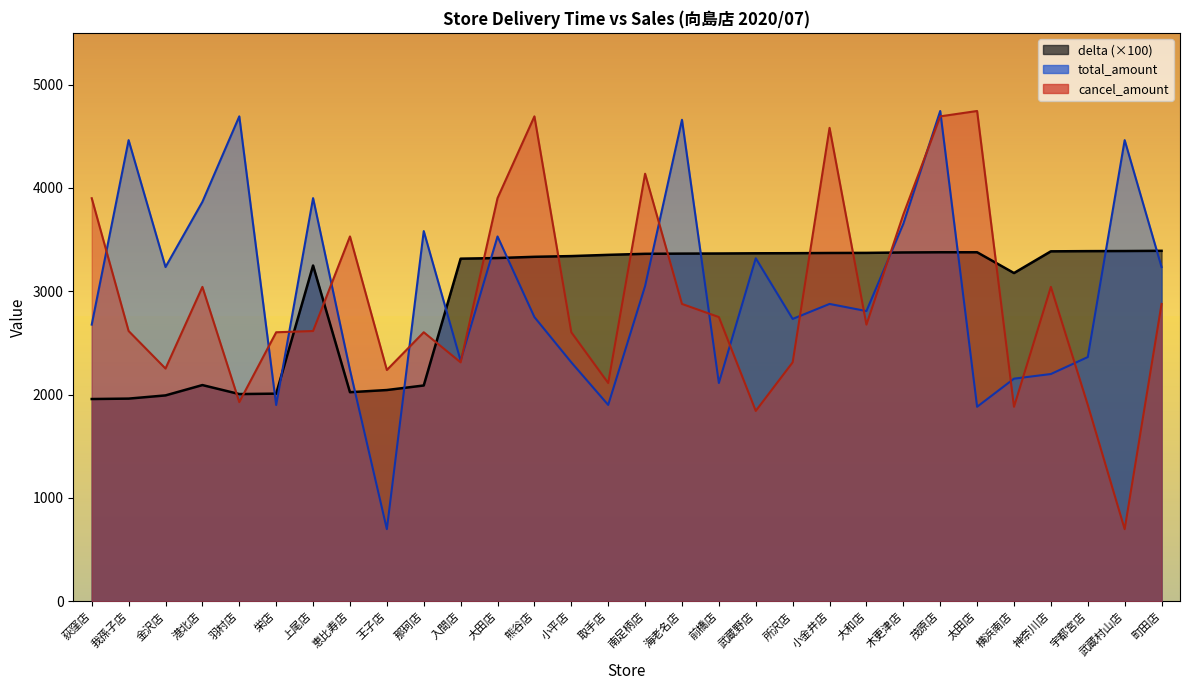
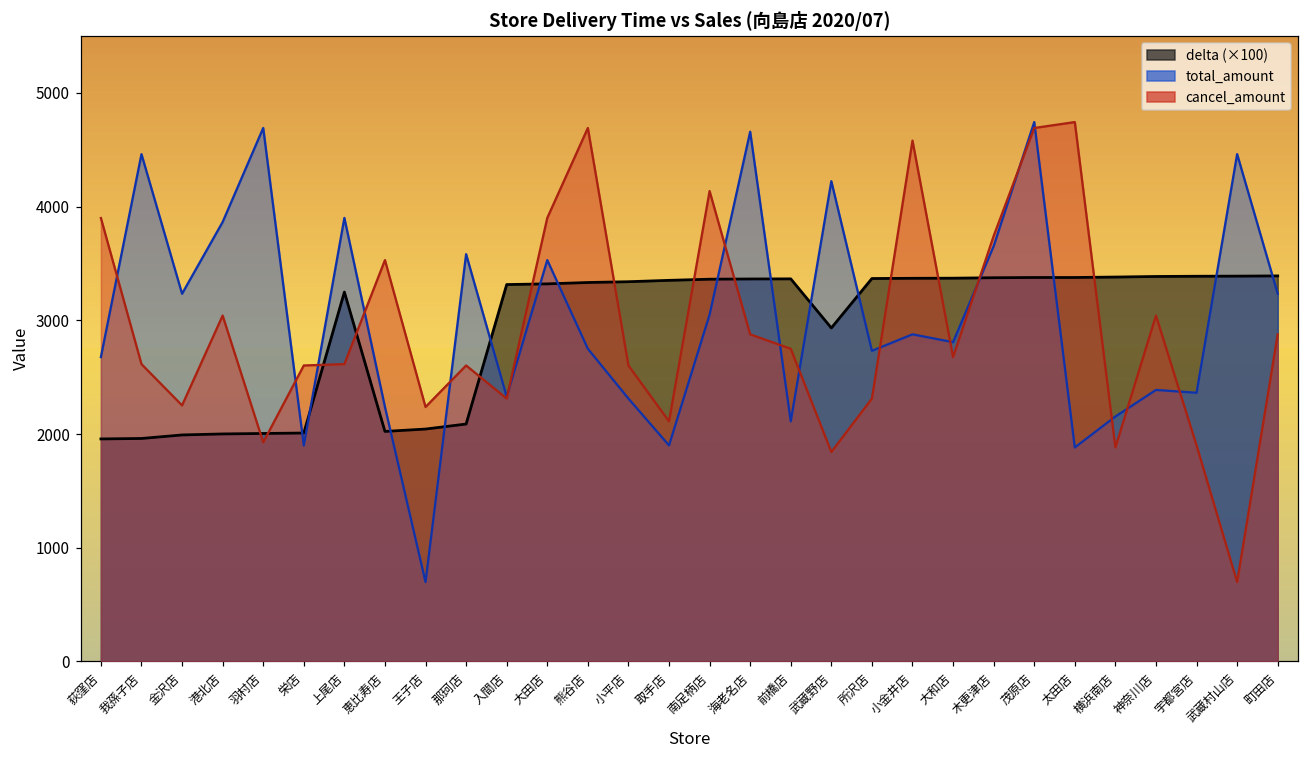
  {
    "delta (×100)": {
      "荻窪店": 1960,
      "我孫子店": 1960,
      "金沢店": 1990,
-     "港北店": 2090,
+     "港北店": 2000,
      "羽村店": 2010,
      "栄店": 2010,
      "上尾店": 3250,
      "恵比寿店": 2020,
      "王子店": 2040,
      "那珂店": 2090,
      "入間店": 3320,
      "大田店": 3320,
      "熊谷店": 3330,
      "小平店": 3340,
      "取手店": 3350,
      "南足柄店": 3360,
      "海老名店": 3360,
      "前橋店": 3370,
-     "武蔵野店": 3370,
+     "武蔵野店": 2930,
      "所沢店": 3370,
      "小金井店": 3370,
      "大和店": 3370,
      "木更津店": 3380,
      "茂原店": 3380,
      "太田店": 3380,
-     "横浜南店": 3180,
+     "横浜南店": 3380,
      "神奈川店": 3390,
      "宇都宮店": 3390,
      "武蔵村山店": 3390,
      "町田店": 3390
    },
    "total_amount": {
      "荻窪店": 2680,
      "我孫子店": 4460,
      "金沢店": 3230,
      "港北店": 3870,
      "羽村店": 4690,
      "栄店": 1900,
      "上尾店": 3900,
      "恵比寿店": 2240,
      "王子店": 700,
      "那珂店": 3580,
      "大田店": 3530,
      "熊谷店": 2750,
      "小平店": 2310,
      "取手店": 1900,
      "南足柄店": 3050,
      "海老名店": 4660,
      "前橋店": 2110,
-     "武蔵野店": 3320,
+     "武蔵野店": 4220,
      "所沢店": 2730,
      "小金井店": 2880,
      "大和店": 2810,
      "木更津店": 3650,
      "茂原店": 4740,
      "太田店": 1880,
      "横浜南店": 2150,
-     "神奈川店": 2200,
+     "神奈川店": 2390,
      "宇都宮店": 2360,
      "武蔵村山店": 4460,
      "町田店": 3230
    },
    "cancel_amount": {
      "荻窪店": 3900,
      "我孫子店": 2620,
      "金沢店": 2250,
      "港北店": 3040,
      "羽村店": 1930,
      "栄店": 2600,
      "上尾店": 2620,
      "恵比寿店": 3530,
      "王子店": 2240,
      "那珂店": 2600,
      "大田店": 3900,
      "熊谷店": 4690,
      "小平店": 2600,
      "取手店": 2110,
      "南足柄店": 4140,
      "海老名店": 2880,
      "前橋店": 2750,
      "武蔵野店": 1840,
      "所沢店": 2310,
      "小金井店": 4580,
      "大和店": 2680,
      "木更津店": 3740,
      "茂原店": 4690,
      "太田店": 4740,
      "横浜南店": 1880,
      "神奈川店": 3040,
      "宇都宮店": 1900,
      "武蔵村山店": 700,
      "町田店": 2880
    }
  }
